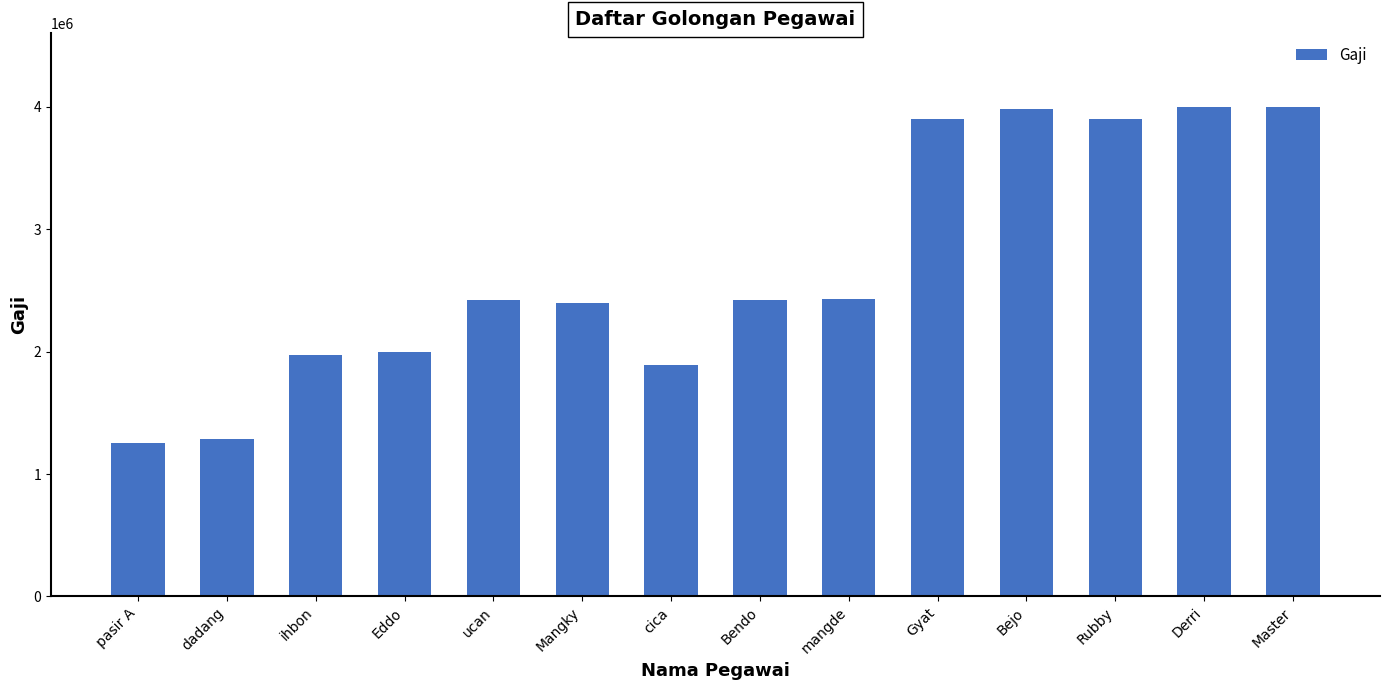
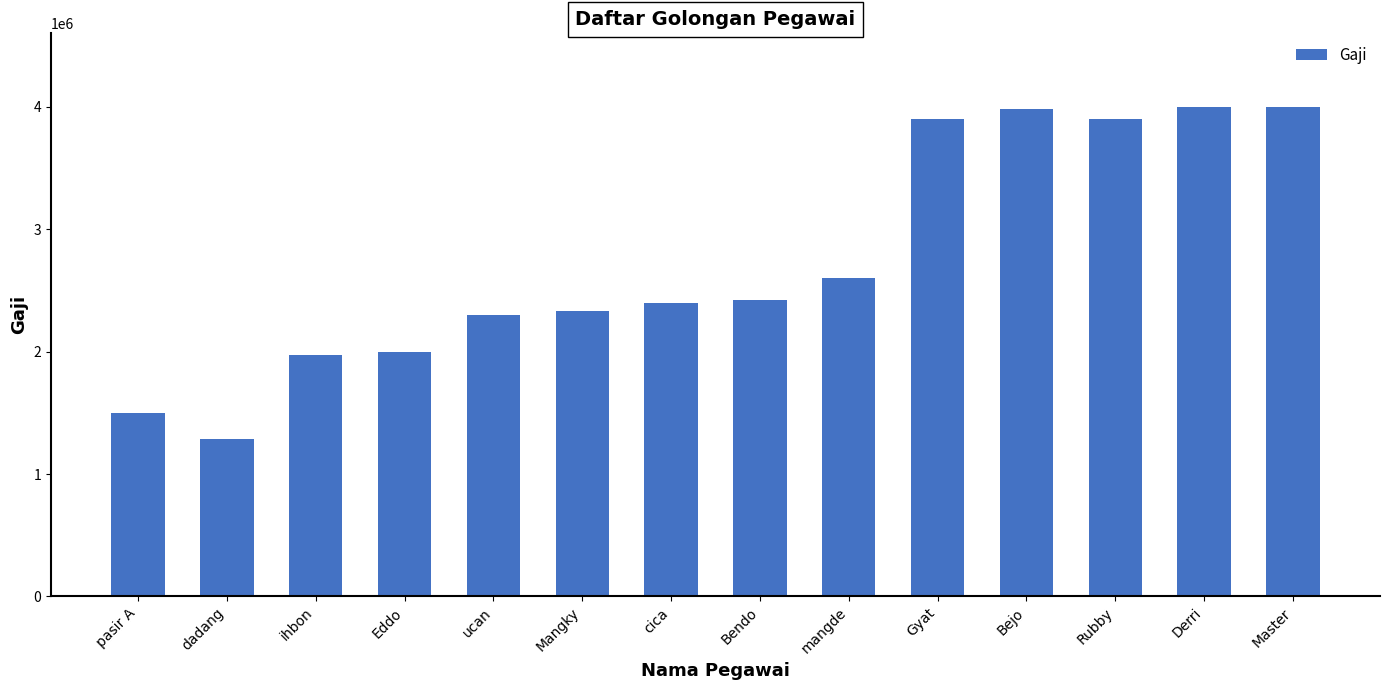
  {
-   "pasir A": 1260000,
+   "pasir A": 1500000,
    "dadang": 1280000,
    "ihbon": 1970000,
    "Eddo": 2000000,
-   "ucan": 2420000,
-   "Mangky": 2400000,
-   "cica": 1890000,
+   "ucan": 2300000,
+   "Mangky": 2330000,
+   "cica": 2400000,
    "Bendo": 2420000,
-   "mangde": 2430000,
+   "mangde": 2600000,
    "Gyat": 3900000,
    "Bejo": 3980000,
    "Rubby": 3900000,
    "Derri": 4000000,
    "Master": 4000000
  }
